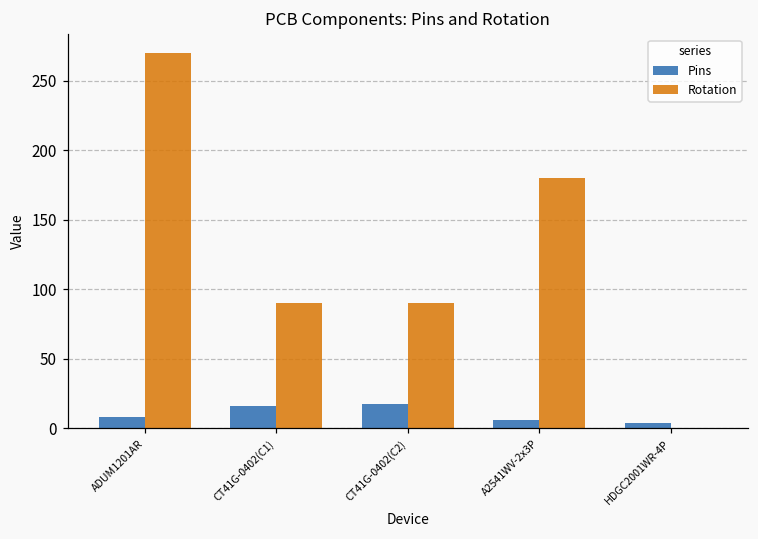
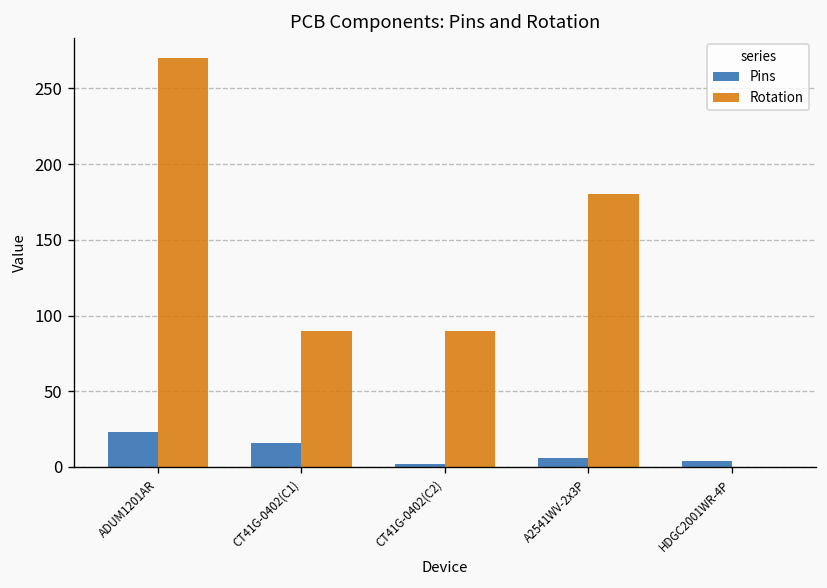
  {
    "Pins": {
-     "ADUM1201AR": 8,
+     "ADUM1201AR": 23,
      "CT41G-0402(C1)": 16,
-     "CT41G-0402(C2)": 17,
+     "CT41G-0402(C2)": 2,
      "A2541WV-2x3P": 6,
      "HDGC2001WR-4P": 4
    },
    "Rotation": {
      "ADUM1201AR": 270,
      "CT41G-0402(C1)": 90,
      "CT41G-0402(C2)": 90,
      "A2541WV-2x3P": 180,
      "HDGC2001WR-4P": 0
    }
  }
